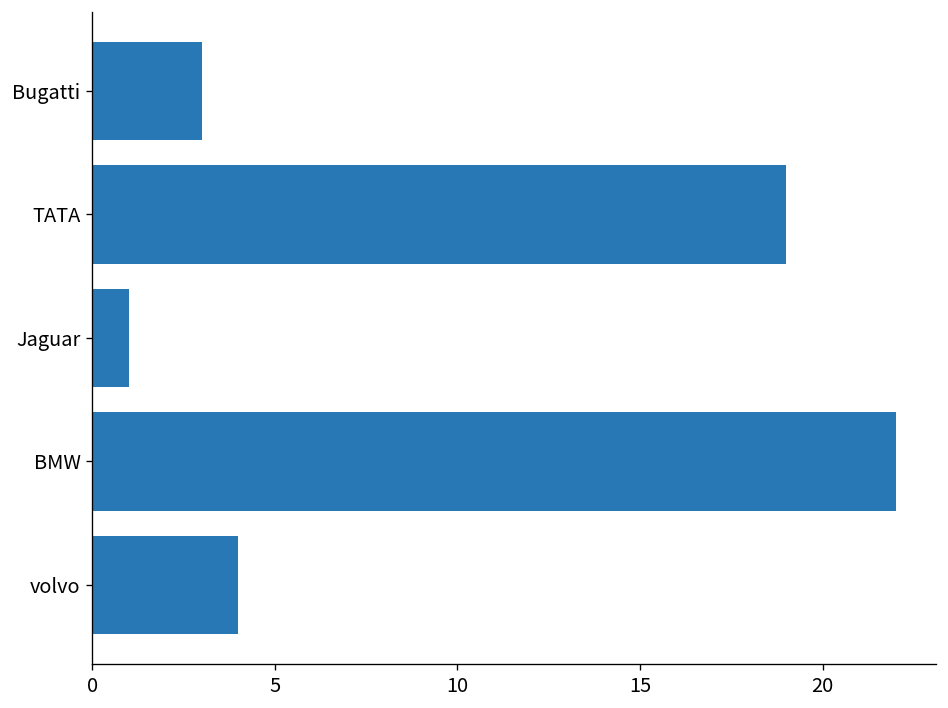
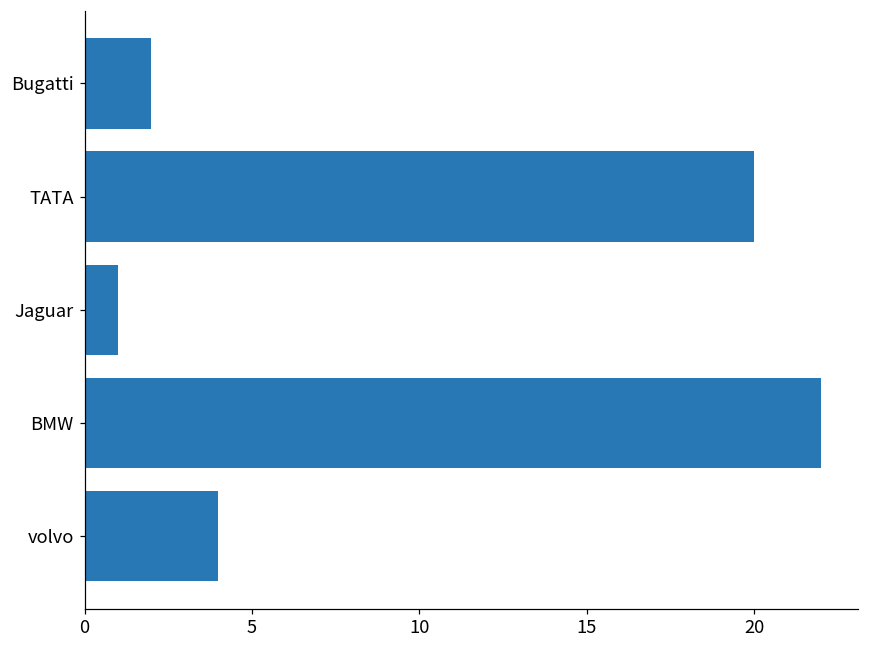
  {
-   "Bugatti": 3,
-   "TATA": 19,
+   "Bugatti": 2,
+   "TATA": 20,
    "Jaguar": 1,
    "BMW": 22,
    "volvo": 4
  }
